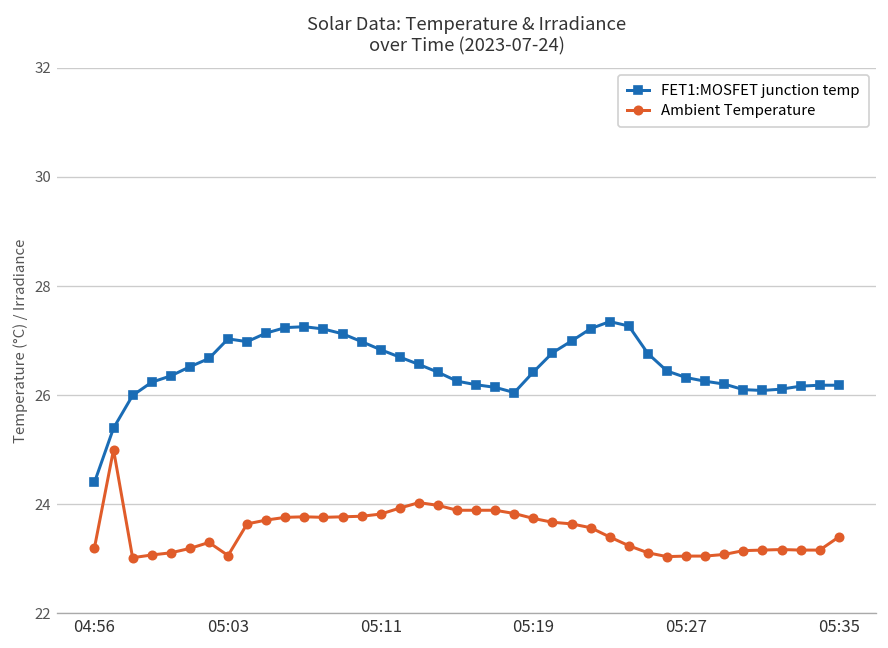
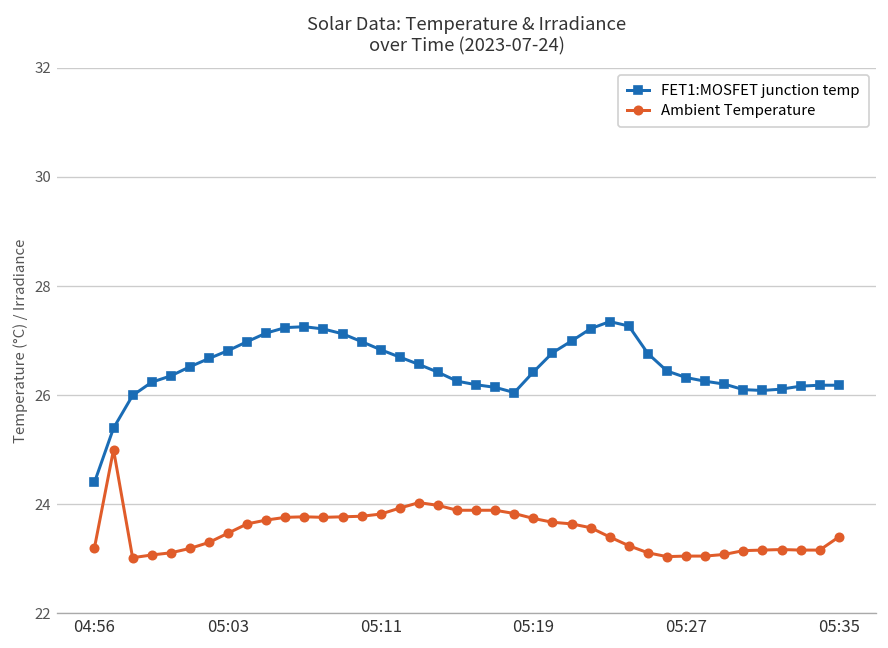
  {
    "FET1:MOSFET junction temp": {
      "04:56": 24.4,
-     "05:03": 27.0,
+     "05:03": 26.8,
      "05:11": 26.8,
      "05:19": 26.4,
      "05:27": 26.3,
      "05:35": 26.2
    },
    "Ambient Temperature": {
      "04:56": 23.2,
-     "05:03": 23.1,
+     "05:03": 23.5,
      "05:11": 23.8,
      "05:19": 23.7,
      "05:27": 23.1,
      "05:35": 23.4
    }
  }
